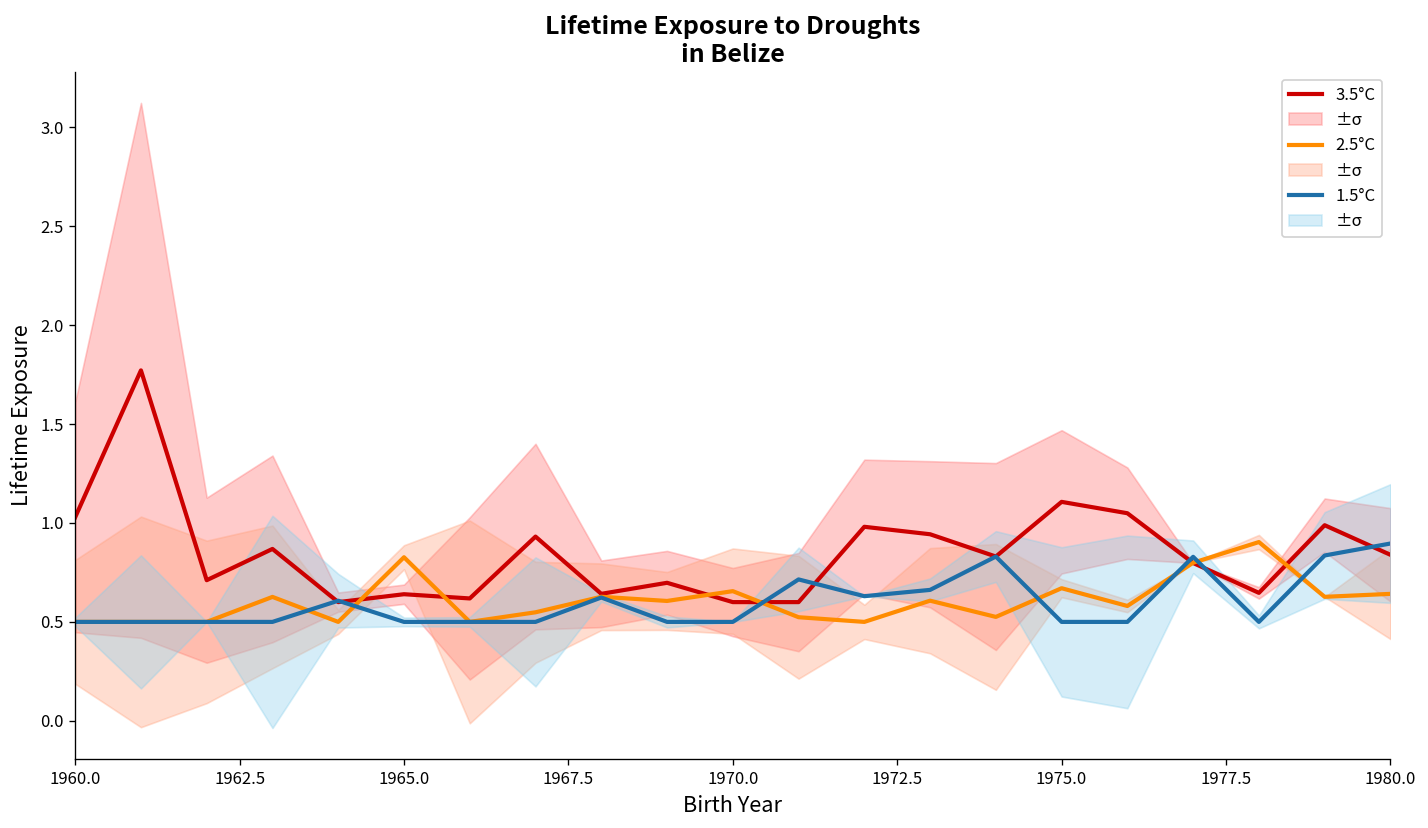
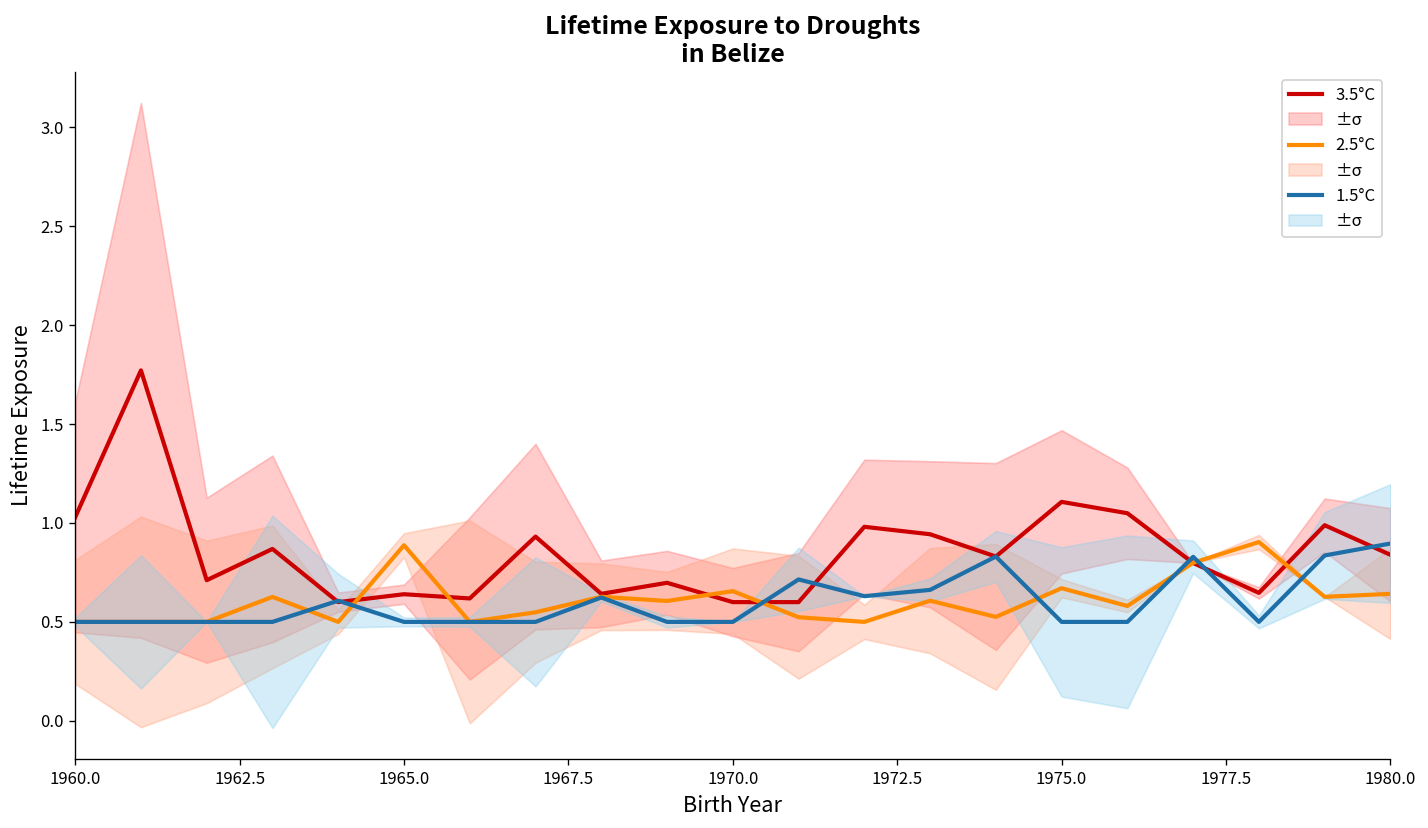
  {
    "3.5°C": {
      "1960.0": 1.03,
      "1965.0": 0.64,
      "1970.0": 0.60,
      "1975.0": 1.11,
      "1980.0": 0.84
    },
    "2.5°C": {
-     "1965.0": 0.83,
+     "1965.0": 0.89,
      "1970.0": 0.66,
      "1975.0": 0.67,
      "1980.0": 0.64
    },
    "1.5°C": {
      "1965.0": 0.50,
      "1975.0": 0.50,
      "1980.0": 0.90
    }
  }
